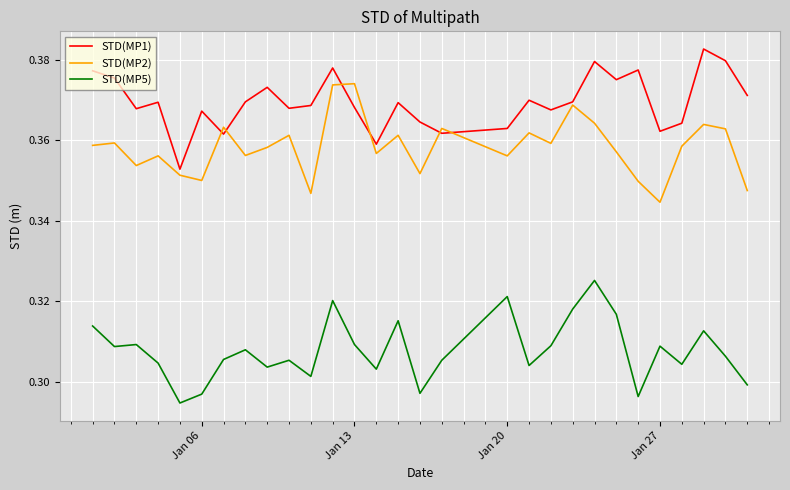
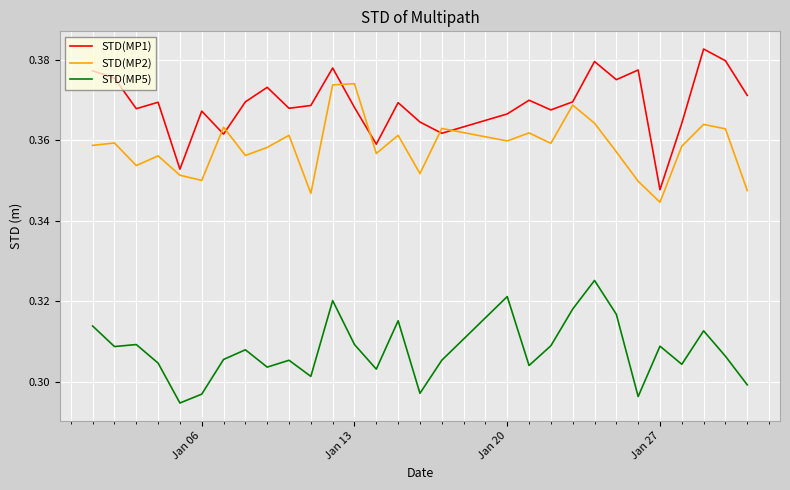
  {
    "STD(MP1)": {
      "Jan 06": 0.367,
      "Jan 13": 0.368,
-     "Jan 20": 0.363,
-     "Jan 27": 0.362
+     "Jan 20": 0.367,
+     "Jan 27": 0.348
    },
    "STD(MP2)": {
      "Jan 06": 0.350,
      "Jan 13": 0.374,
-     "Jan 20": 0.356,
+     "Jan 20": 0.360,
      "Jan 27": 0.345
    },
    "STD(MP5)": {
      "Jan 06": 0.297,
      "Jan 13": 0.309,
      "Jan 20": 0.321,
      "Jan 27": 0.309
    }
  }
